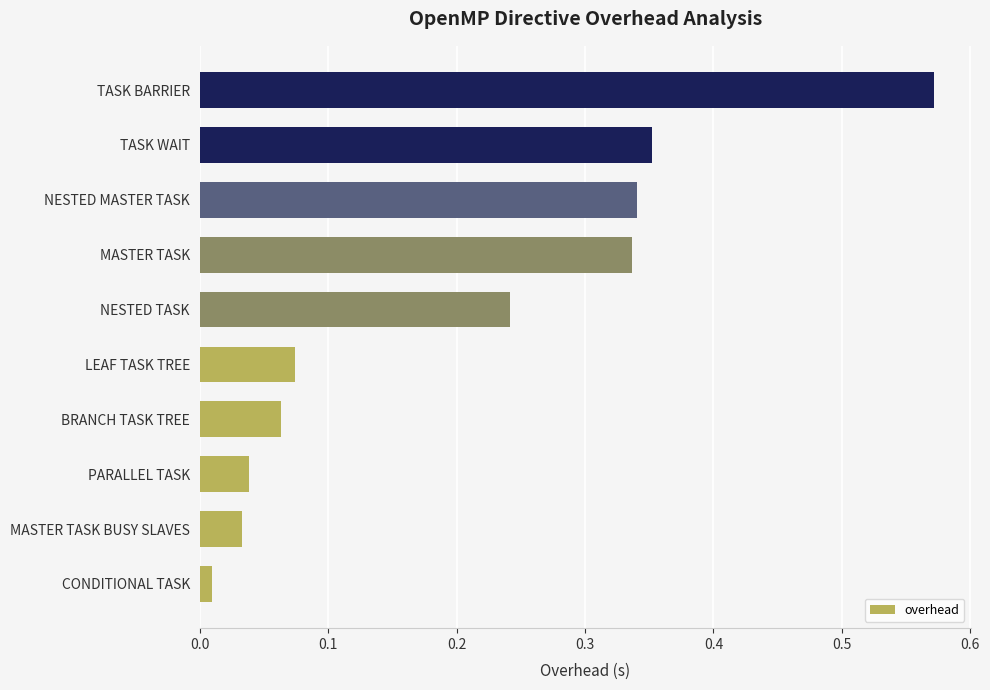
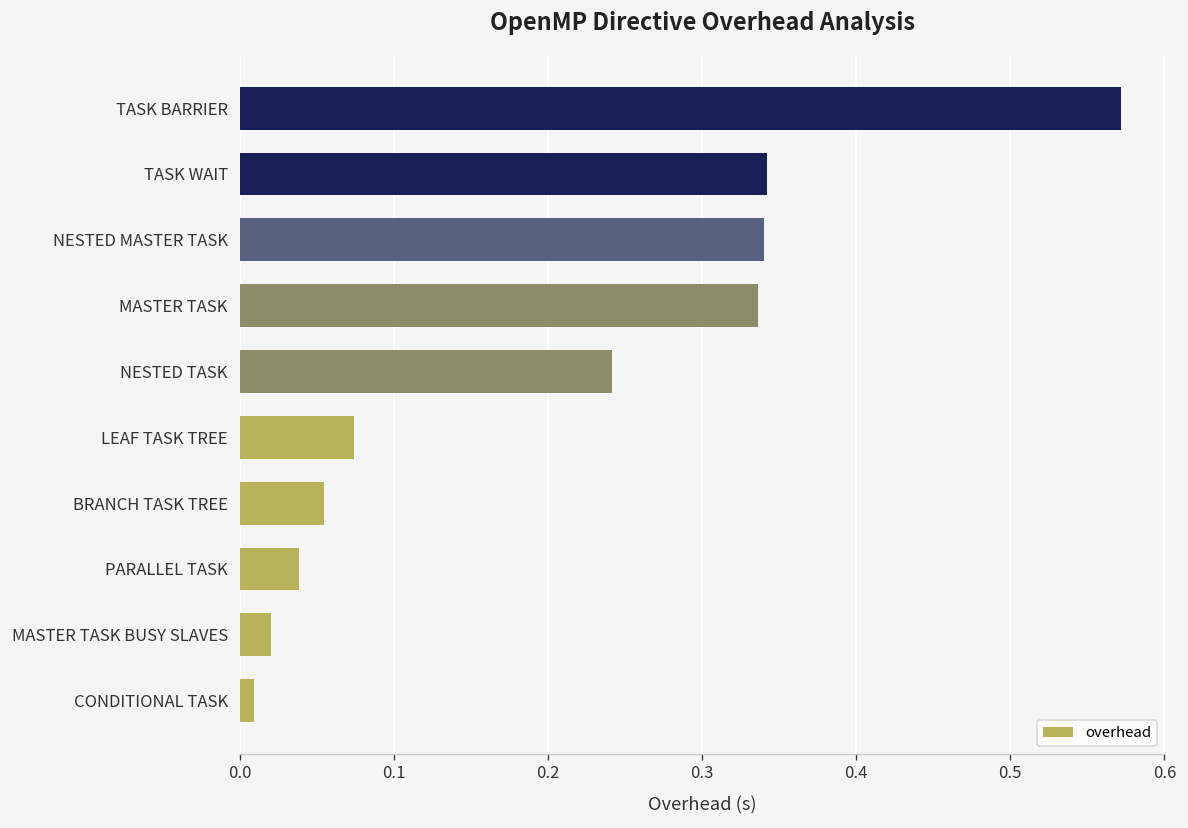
  {
    "TASK BARRIER": 0.572,
-   "TASK WAIT": 0.352,
+   "TASK WAIT": 0.343,
    "NESTED MASTER TASK": 0.341,
    "MASTER TASK": 0.337,
    "NESTED TASK": 0.241,
    "LEAF TASK TREE": 0.075,
-   "BRANCH TASK TREE": 0.063,
+   "BRANCH TASK TREE": 0.055,
    "PARALLEL TASK": 0.038,
-   "MASTER TASK BUSY SLAVES": 0.033,
+   "MASTER TASK BUSY SLAVES": 0.021,
    "CONDITIONAL TASK": 0.010
  }
